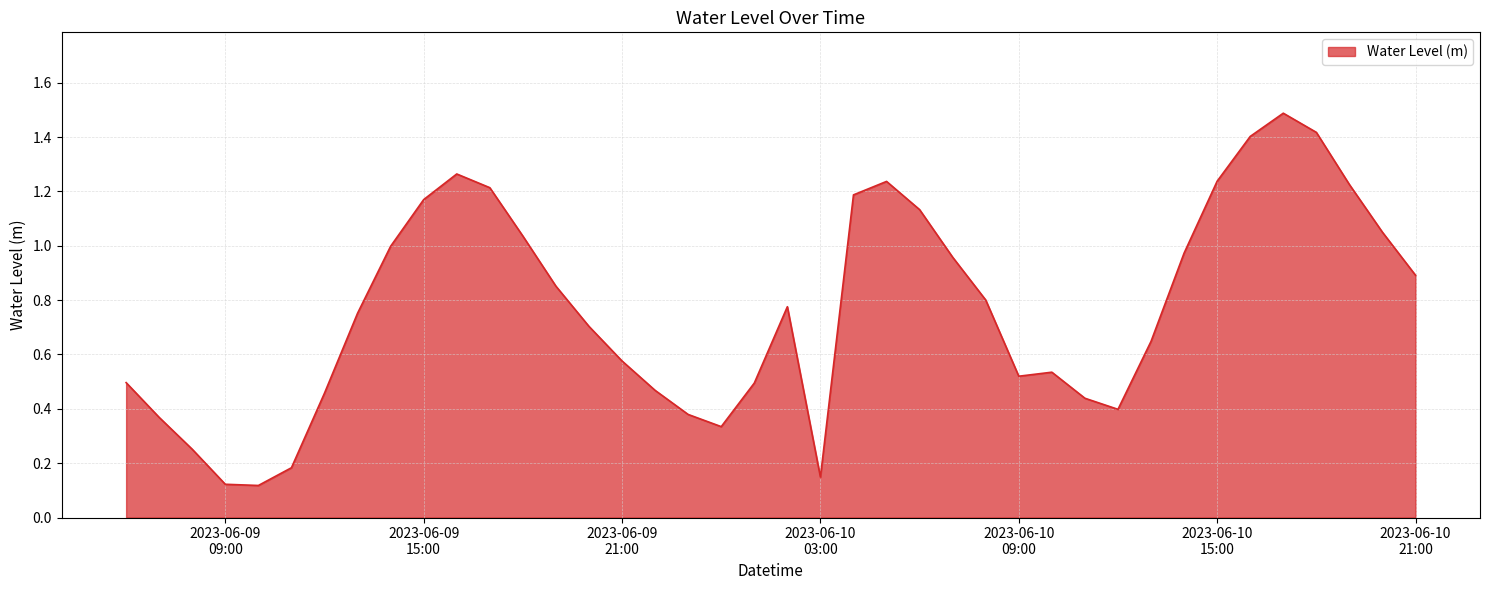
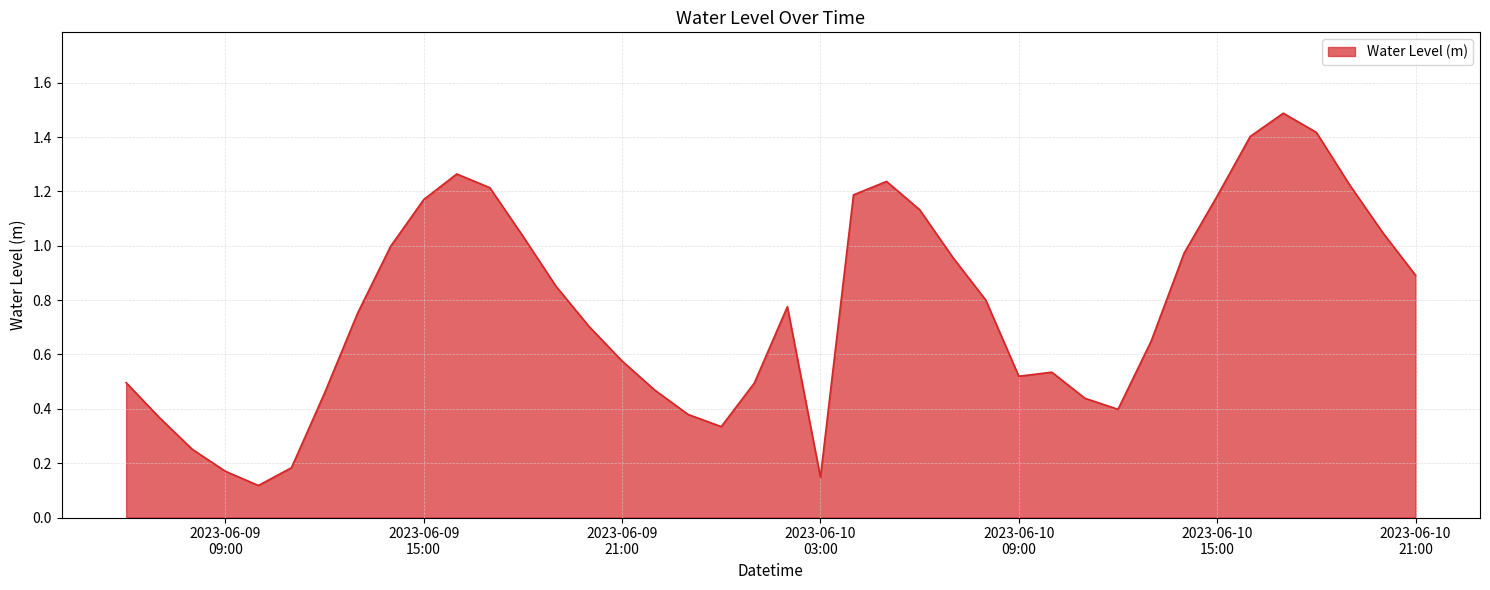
  {
-   "2023-06-09 09:00": 0.12,
+   "2023-06-09 09:00": 0.17,
    "2023-06-09 15:00": 1.17,
    "2023-06-09 21:00": 0.58,
    "2023-06-10 03:00": 0.15,
    "2023-06-10 09:00": 0.52,
-   "2023-06-10 15:00": 1.24,
+   "2023-06-10 15:00": 1.18,
    "2023-06-10 21:00": 0.89
  }
